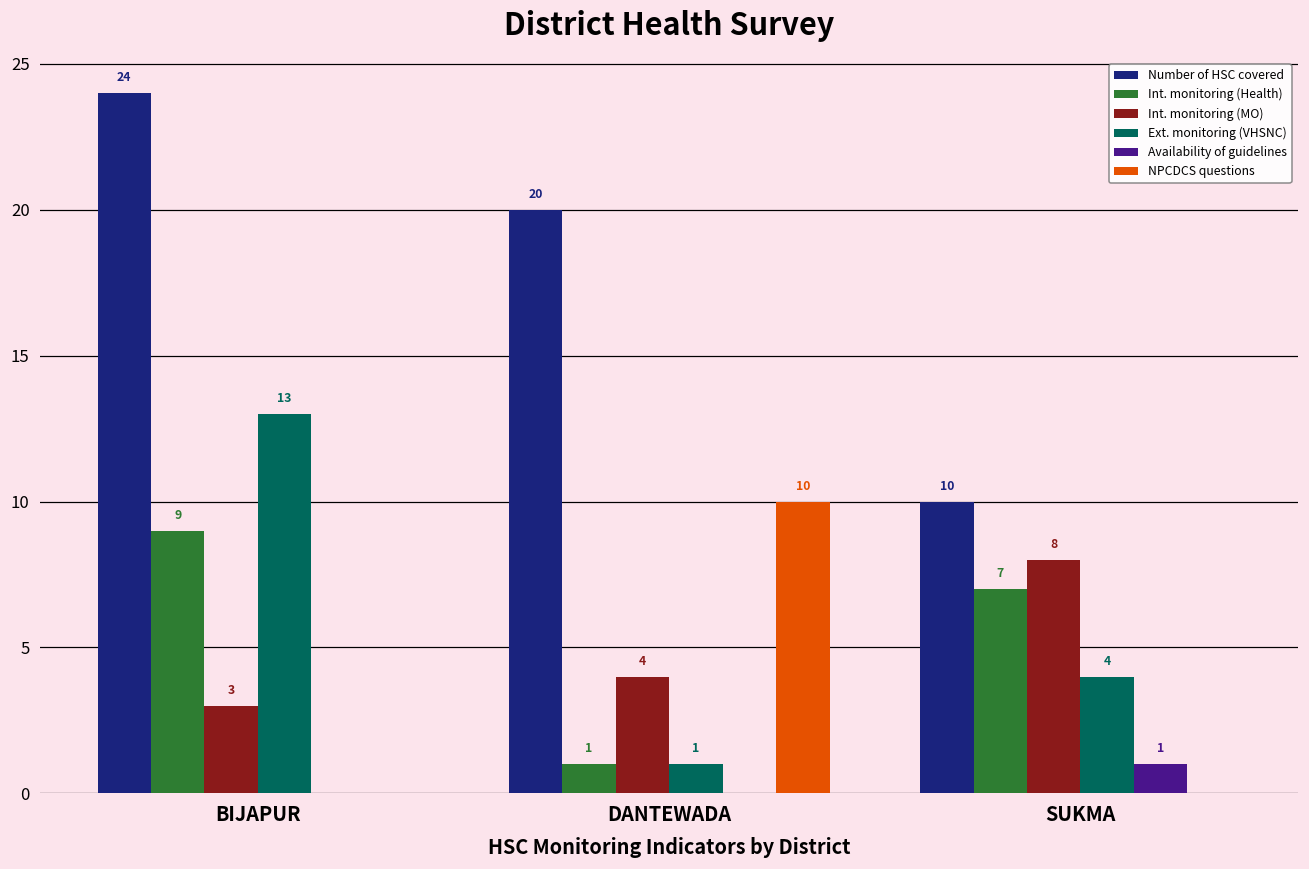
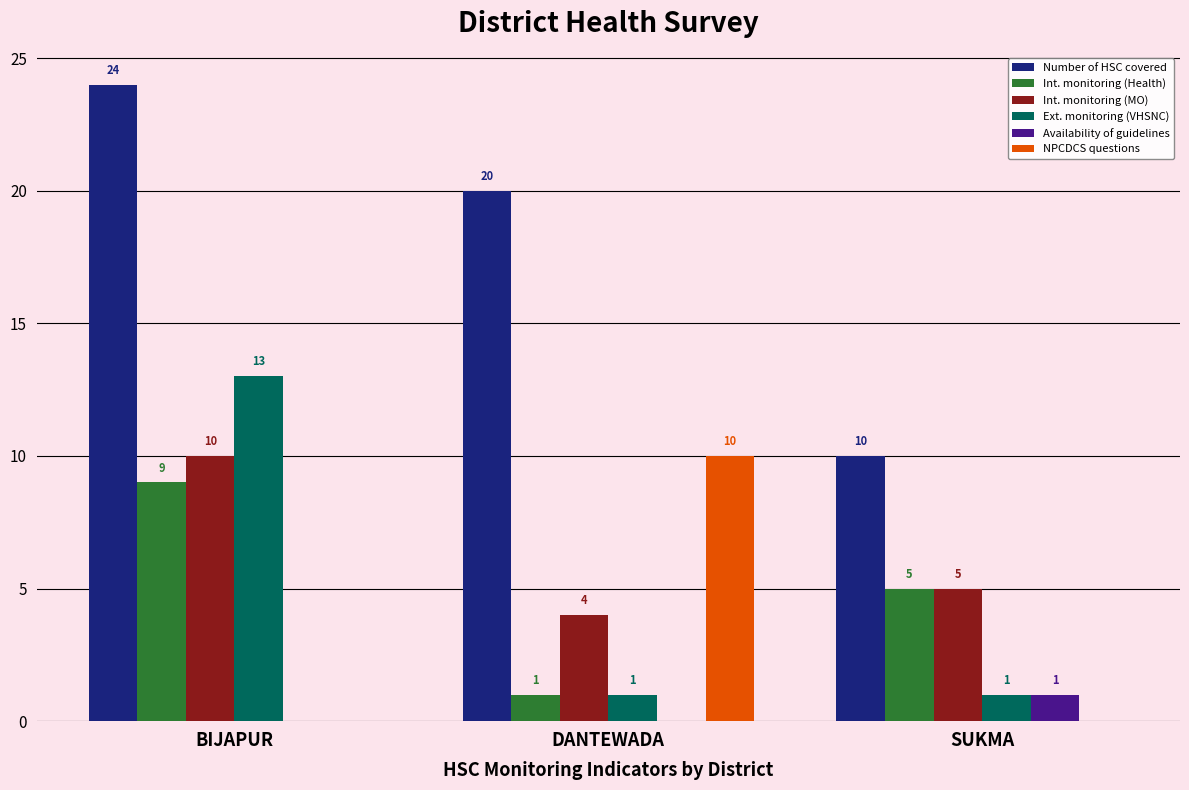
  {
    "Int. monitoring (Health)": {
      "BIJAPUR": 9,
      "DANTEWADA": 1,
-     "SUKMA": 7
+     "SUKMA": 5
    },
    "Int. monitoring (MO)": {
-     "BIJAPUR": 3,
+     "BIJAPUR": 10,
      "DANTEWADA": 4,
-     "SUKMA": 8
+     "SUKMA": 5
    },
    "Ext. monitoring (VHSNC)": {
      "BIJAPUR": 13,
      "DANTEWADA": 1,
-     "SUKMA": 4
+     "SUKMA": 1
    },
    "NPCDCS questions": {
      "DANTEWADA": 10
    }
  }
